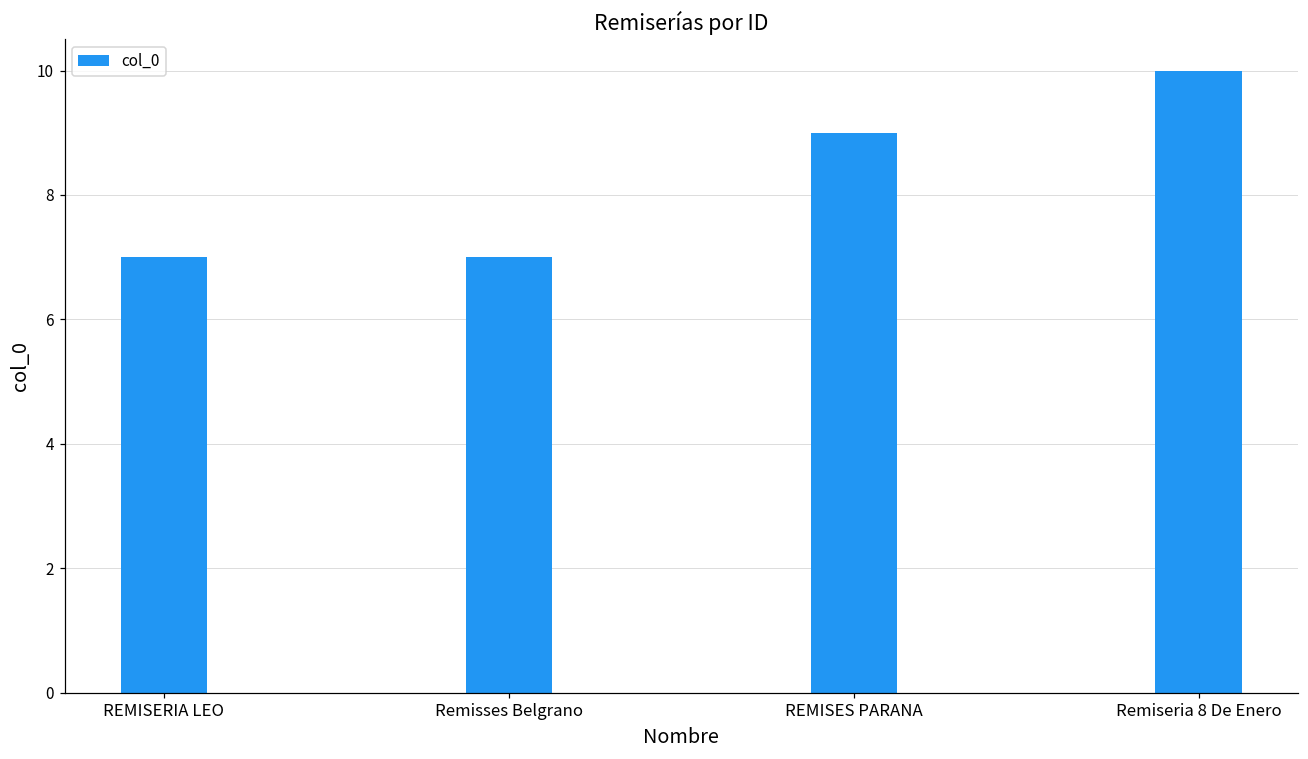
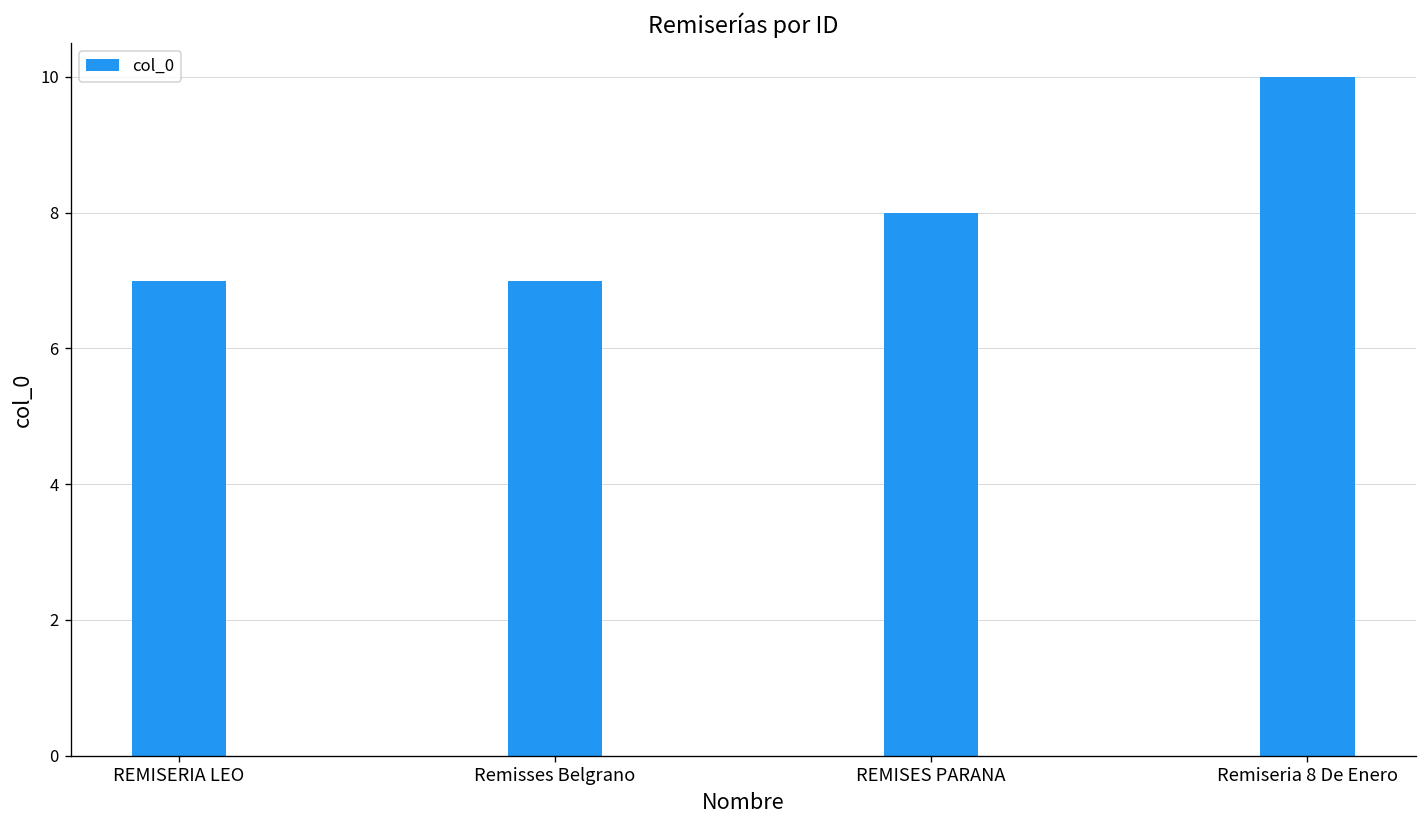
  {
    "REMISERIA LEO": 7,
    "Remisses Belgrano": 7,
-   "REMISES PARANA": 9,
+   "REMISES PARANA": 8,
    "Remiseria 8 De Enero": 10
  }
